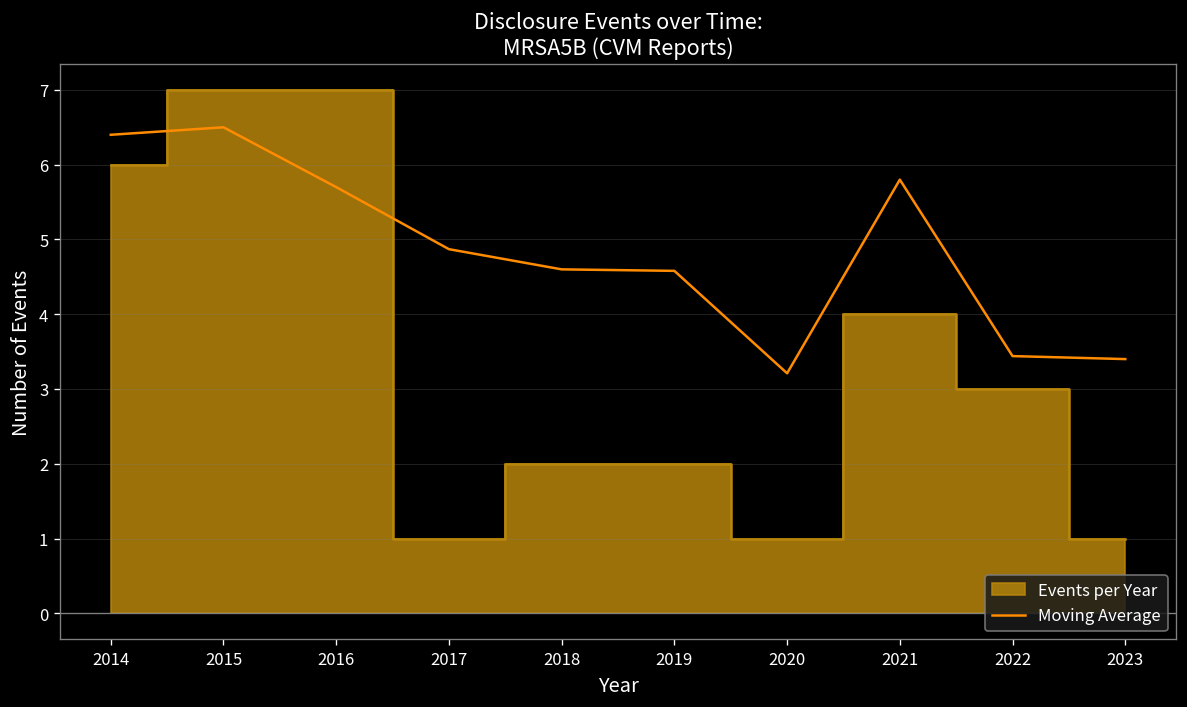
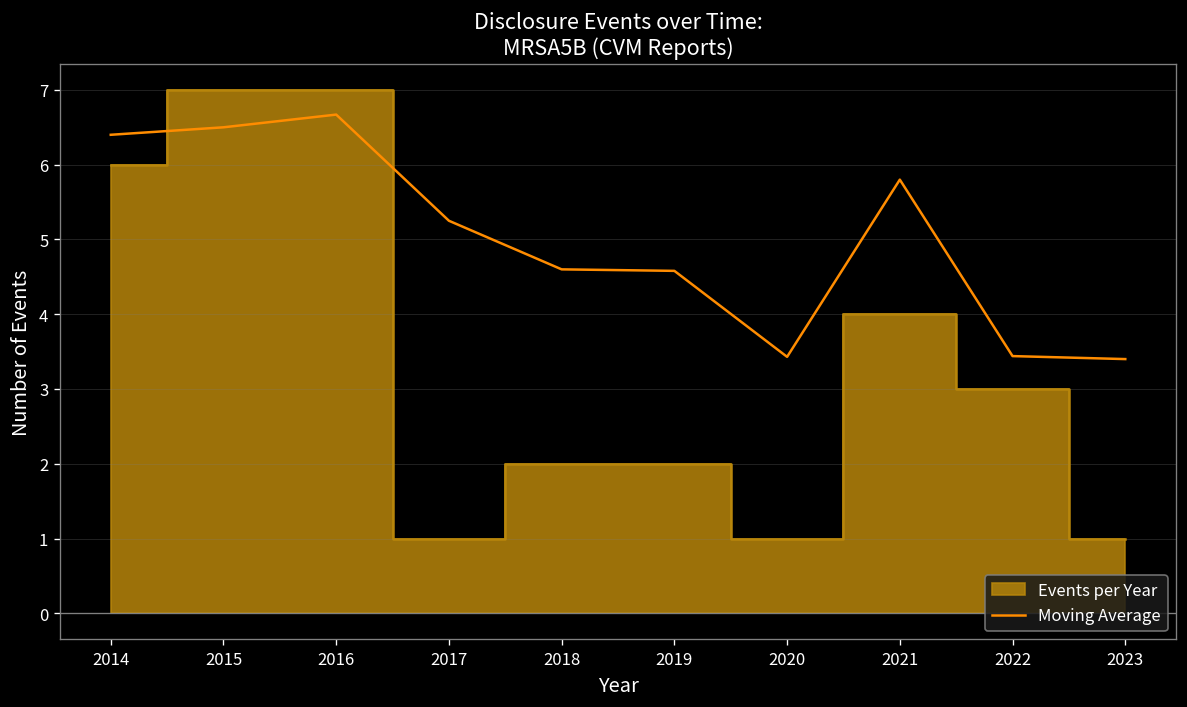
  {
    "Moving Average": {
      "2014": 6.4,
      "2015": 6.5,
-     "2016": 5.7,
-     "2017": 4.9,
+     "2016": 6.7,
+     "2017": 5.3,
      "2018": 4.6,
      "2019": 4.6,
-     "2020": 3.2,
+     "2020": 3.4,
      "2021": 5.8,
      "2022": 3.4,
      "2023": 3.4
    }
  }
